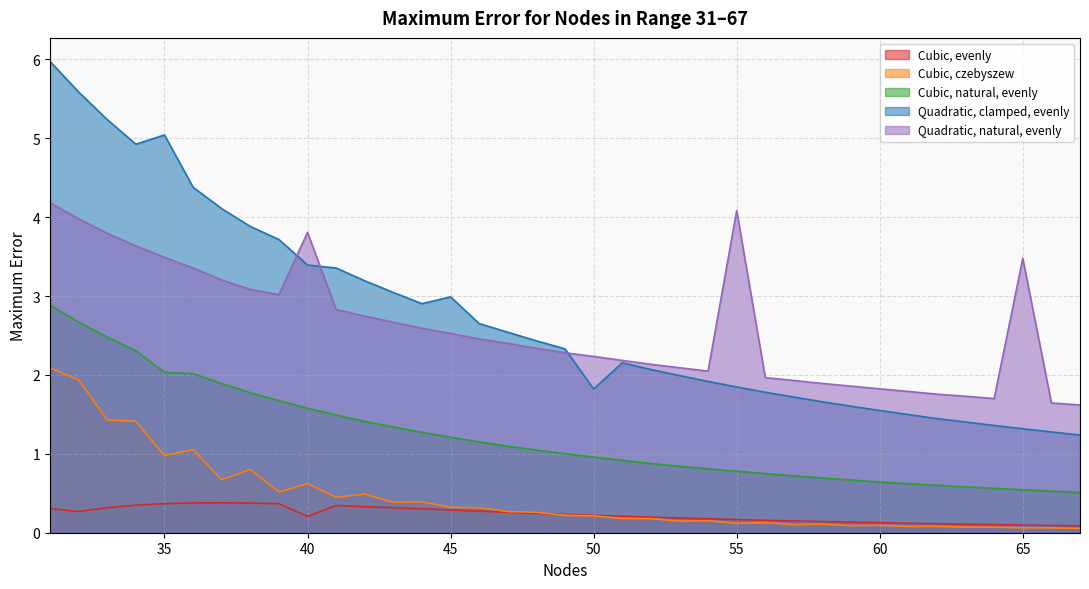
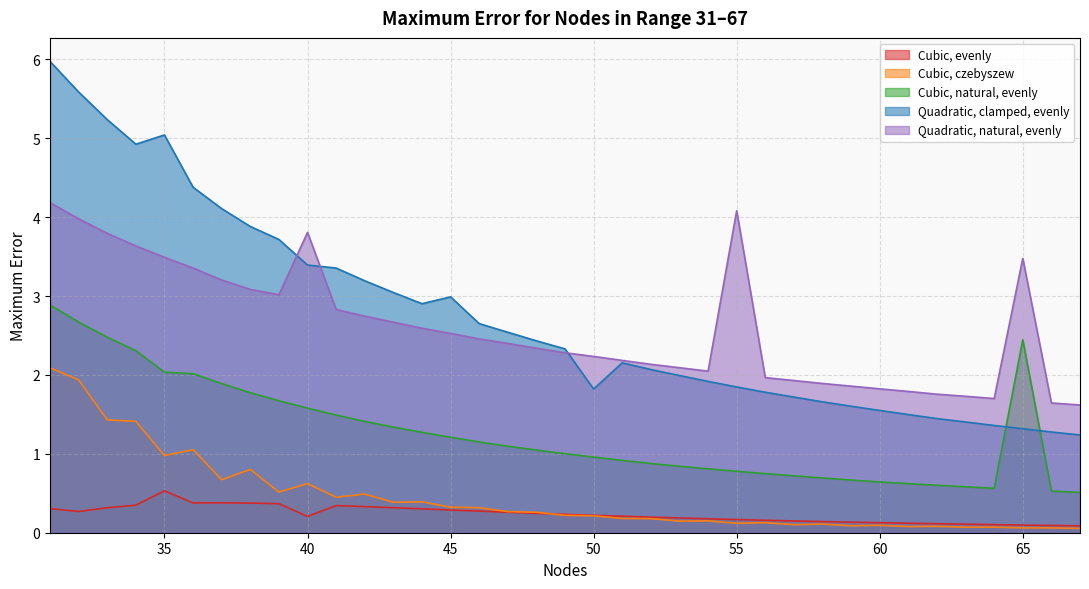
  {
    "Cubic, evenly": {
-     "35": 0.4,
+     "35": 0.5,
      "40": 0.2,
      "45": 0.3,
      "55": 0.2,
      "60": 0.1,
      "65": 0.1
    },
    "Cubic, czebyszew": {
      "35": 1.0,
      "40": 0.6,
      "45": 0.3,
      "55": 0.1,
      "60": 0.1,
      "65": 0.1
    },
    "Cubic, natural, evenly": {
      "35": 2.0,
      "40": 1.6,
      "45": 1.2,
      "50": 1.0,
      "55": 0.8,
      "60": 0.6,
-     "65": 0.5
+     "65": 2.4
    },
    "Quadratic, clamped, evenly": {
      "35": 5.0,
      "40": 3.4,
      "45": 3.0,
      "50": 1.8,
      "55": 1.8,
      "60": 1.5,
      "65": 1.3
    },
    "Quadratic, natural, evenly": {
      "35": 3.5,
      "40": 3.8,
      "45": 2.5,
      "50": 2.2,
      "55": 4.1,
      "60": 1.8,
      "65": 3.5
    }
  }
